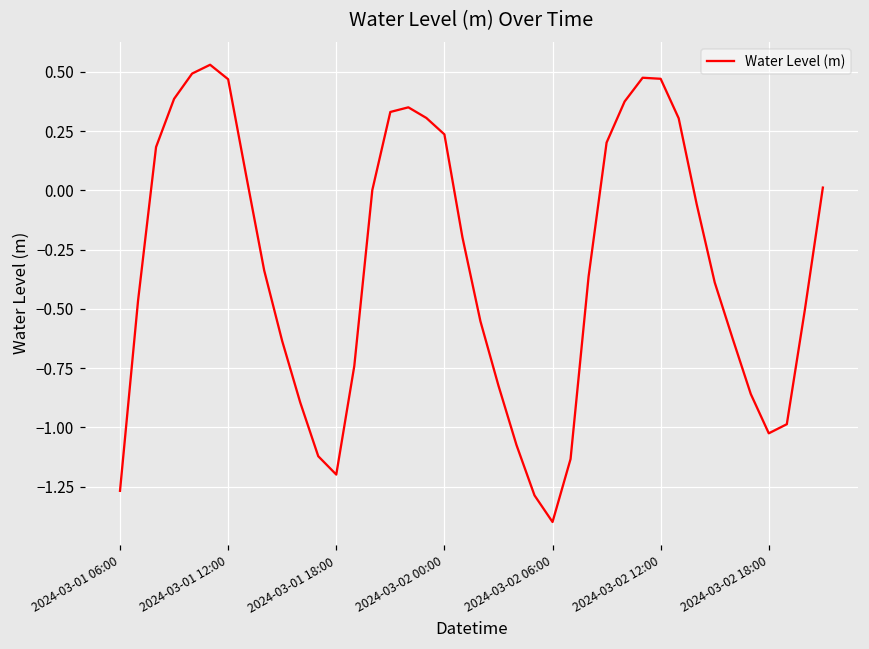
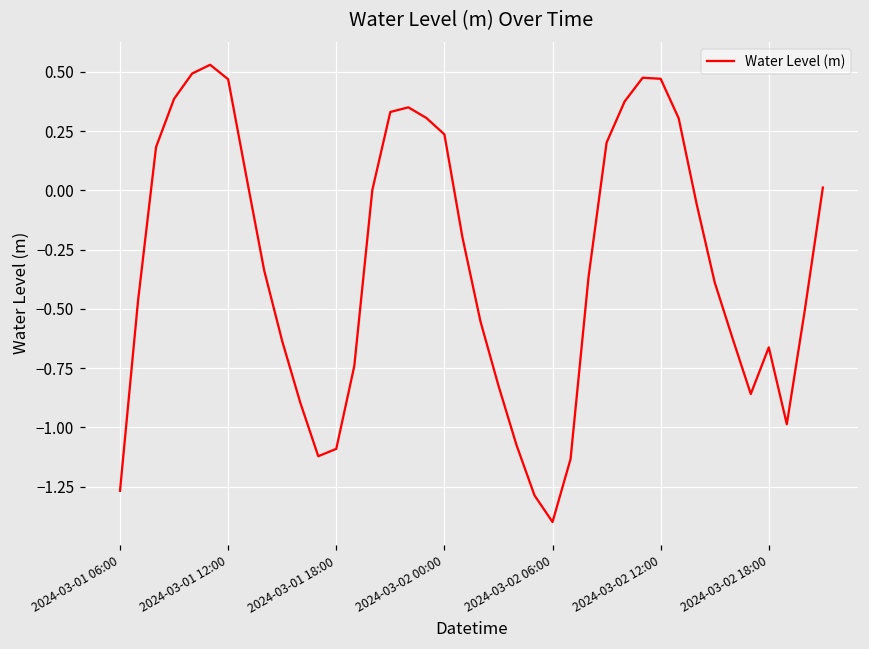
  {
    "2024-03-01 06:00": -1.27,
    "2024-03-01 12:00": 0.47,
-   "2024-03-01 18:00": -1.20,
+   "2024-03-01 18:00": -1.09,
    "2024-03-02 00:00": 0.24,
    "2024-03-02 06:00": -1.40,
    "2024-03-02 12:00": 0.47,
-   "2024-03-02 18:00": -1.03
+   "2024-03-02 18:00": -0.66
  }
